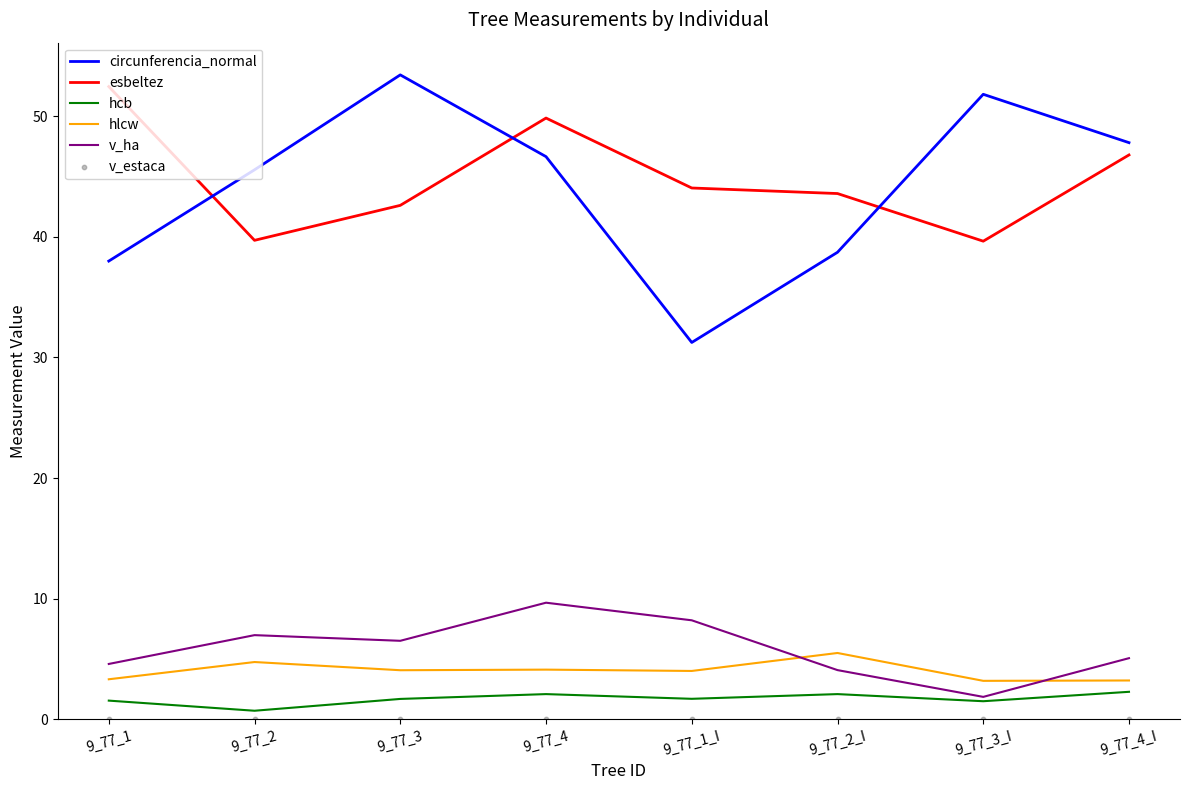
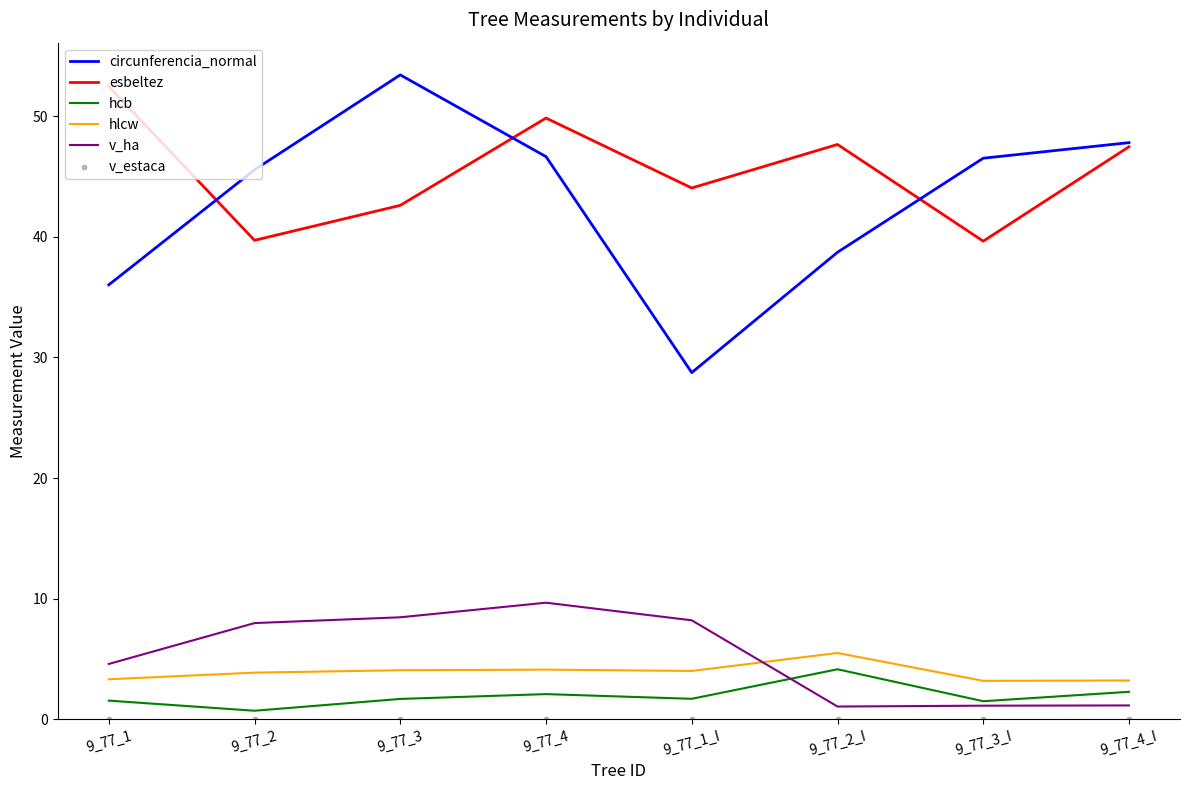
  {
    "circunferencia_normal": {
-     "9_77_1": 38.0,
+     "9_77_1": 36.0,
      "9_77_3": 53.4,
      "9_77_4": 46.7,
-     "9_77_1_I": 31.2,
+     "9_77_1_I": 28.7,
      "9_77_2_I": 38.7,
-     "9_77_3_I": 51.8,
+     "9_77_3_I": 46.5,
      "9_77_4_I": 47.8
    },
    "esbeltez": {
      "9_77_2": 39.7,
      "9_77_3": 42.6,
      "9_77_4": 49.9,
      "9_77_1_I": 44.1,
-     "9_77_2_I": 43.6,
+     "9_77_2_I": 47.7,
      "9_77_3_I": 39.6,
-     "9_77_4_I": 46.8
+     "9_77_4_I": 47.5
    },
    "hcb": {
      "9_77_1": 1.5,
      "9_77_2": 0.7,
      "9_77_3": 1.7,
      "9_77_4": 2.1,
      "9_77_1_I": 1.7,
-     "9_77_2_I": 2.1,
+     "9_77_2_I": 4.1,
      "9_77_3_I": 1.5,
      "9_77_4_I": 2.3
    },
    "hlcw": {
      "9_77_1": 3.3,
-     "9_77_2": 4.7,
+     "9_77_2": 3.9,
      "9_77_3": 4.1,
      "9_77_4": 4.1,
      "9_77_1_I": 4.0,
      "9_77_2_I": 5.5,
      "9_77_3_I": 3.2,
      "9_77_4_I": 3.2
    },
    "v_ha": {
      "9_77_1": 4.6,
-     "9_77_2": 7.0,
-     "9_77_3": 6.5,
+     "9_77_2": 8.0,
+     "9_77_3": 8.5,
      "9_77_4": 9.7,
      "9_77_1_I": 8.2,
-     "9_77_2_I": 4.1,
-     "9_77_3_I": 1.9,
-     "9_77_4_I": 5.1
+     "9_77_2_I": 1.1,
+     "9_77_3_I": 1.1,
+     "9_77_4_I": 1.1
    }
  }
